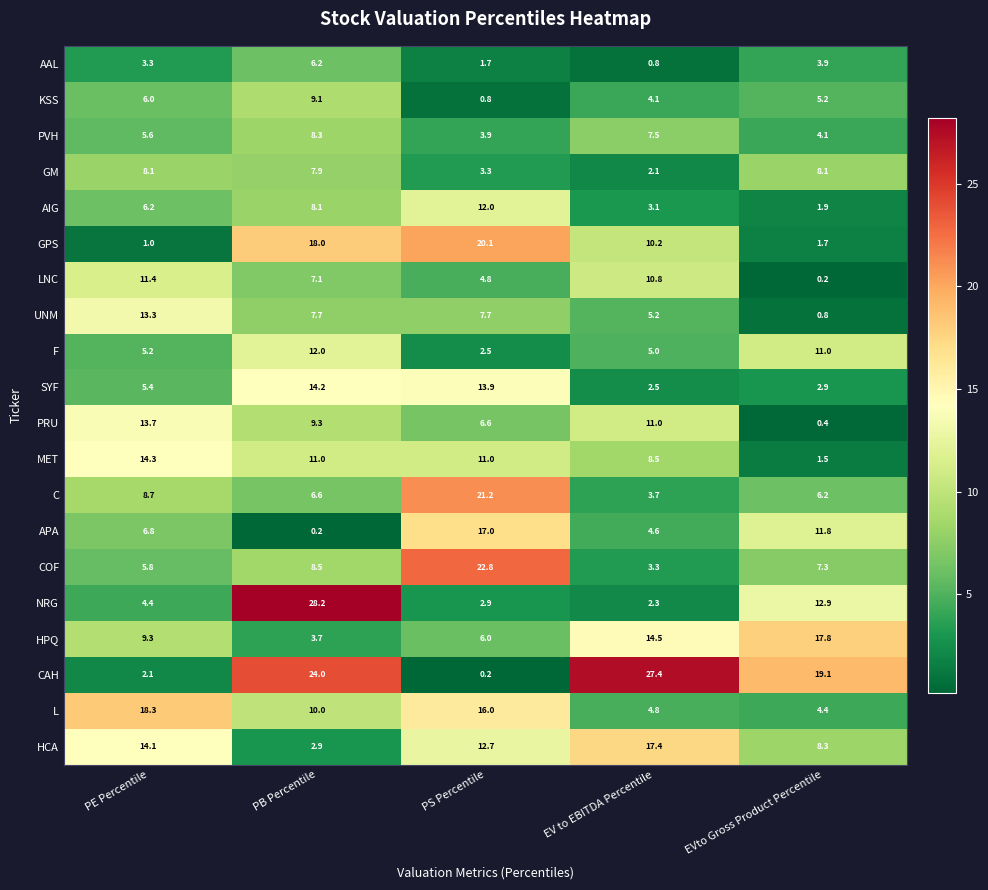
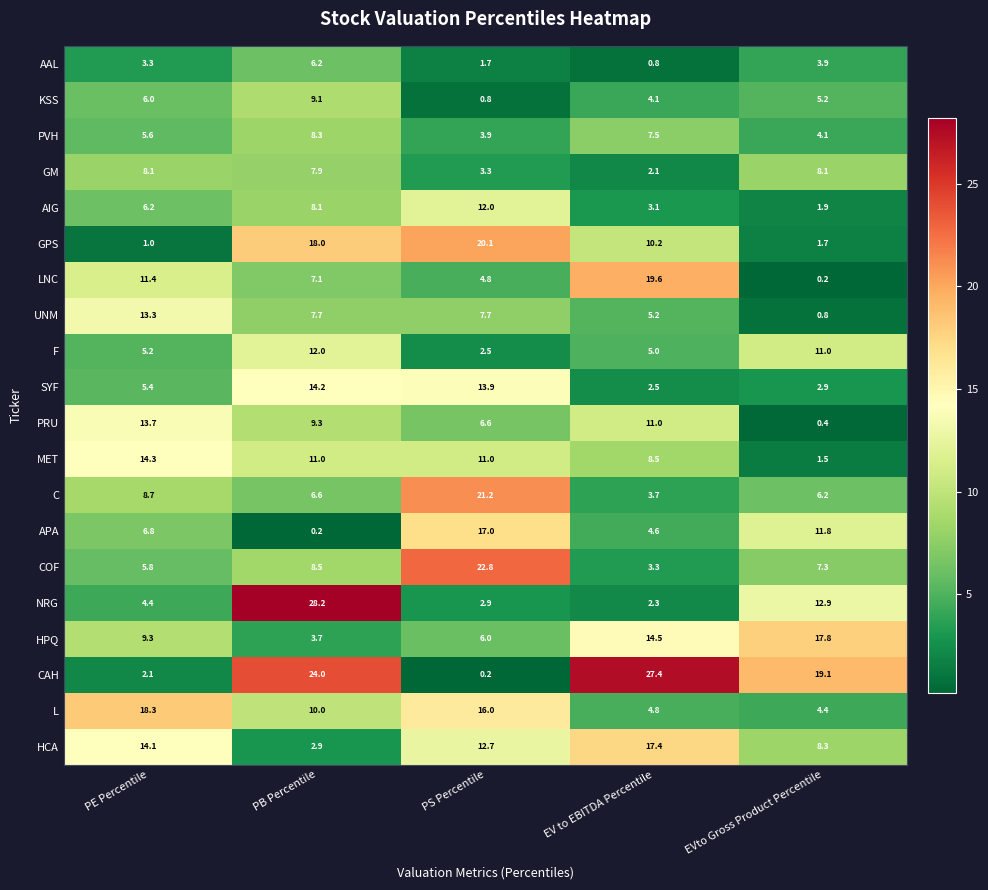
  {
    "AAL": {
      "PE Percentile": 3.3,
      "PB Percentile": 6.2,
      "PS Percentile": 1.7,
      "EV to EBITDA Percentile": 0.8,
      "EVto Gross Product Percentile": 3.9
    },
    "KSS": {
      "PE Percentile": 6.0,
      "PB Percentile": 9.1,
      "PS Percentile": 0.8,
      "EV to EBITDA Percentile": 4.1,
      "EVto Gross Product Percentile": 5.2
    },
    "PVH": {
      "PE Percentile": 5.6,
      "PB Percentile": 8.3,
      "PS Percentile": 3.9,
      "EV to EBITDA Percentile": 7.5,
      "EVto Gross Product Percentile": 4.1
    },
    "GM": {
      "PE Percentile": 8.1,
      "PB Percentile": 7.9,
      "PS Percentile": 3.3,
      "EV to EBITDA Percentile": 2.1,
      "EVto Gross Product Percentile": 8.1
    },
    "AIG": {
      "PE Percentile": 6.2,
      "PB Percentile": 8.1,
      "PS Percentile": 12.0,
      "EV to EBITDA Percentile": 3.1,
      "EVto Gross Product Percentile": 1.9
    },
    "GPS": {
      "PE Percentile": 1.0,
      "PB Percentile": 18.0,
      "PS Percentile": 20.1,
      "EV to EBITDA Percentile": 10.2,
      "EVto Gross Product Percentile": 1.7
    },
    "LNC": {
      "PE Percentile": 11.4,
      "PB Percentile": 7.1,
      "PS Percentile": 4.8,
-     "EV to EBITDA Percentile": 10.8,
+     "EV to EBITDA Percentile": 19.6,
      "EVto Gross Product Percentile": 0.2
    },
    "UNM": {
      "PE Percentile": 13.3,
      "PB Percentile": 7.7,
      "PS Percentile": 7.7,
      "EV to EBITDA Percentile": 5.2,
      "EVto Gross Product Percentile": 0.8
    },
    "F": {
      "PE Percentile": 5.2,
      "PB Percentile": 12.0,
      "PS Percentile": 2.5,
      "EV to EBITDA Percentile": 5.0,
      "EVto Gross Product Percentile": 11.0
    },
    "SYF": {
      "PE Percentile": 5.4,
      "PB Percentile": 14.2,
      "PS Percentile": 13.9,
      "EV to EBITDA Percentile": 2.5,
      "EVto Gross Product Percentile": 2.9
    },
    "PRU": {
      "PE Percentile": 13.7,
      "PB Percentile": 9.3,
      "PS Percentile": 6.6,
      "EV to EBITDA Percentile": 11.0,
      "EVto Gross Product Percentile": 0.4
    },
    "MET": {
      "PE Percentile": 14.3,
      "PB Percentile": 11.0,
      "PS Percentile": 11.0,
      "EV to EBITDA Percentile": 8.5,
      "EVto Gross Product Percentile": 1.5
    },
    "C": {
      "PE Percentile": 8.7,
      "PB Percentile": 6.6,
      "PS Percentile": 21.2,
      "EV to EBITDA Percentile": 3.7,
      "EVto Gross Product Percentile": 6.2
    },
    "APA": {
      "PE Percentile": 6.8,
      "PB Percentile": 0.2,
      "PS Percentile": 17.0,
      "EV to EBITDA Percentile": 4.6,
      "EVto Gross Product Percentile": 11.8
    },
    "COF": {
      "PE Percentile": 5.8,
      "PB Percentile": 8.5,
      "PS Percentile": 22.8,
      "EV to EBITDA Percentile": 3.3,
      "EVto Gross Product Percentile": 7.3
    },
    "NRG": {
      "PE Percentile": 4.4,
      "PB Percentile": 28.2,
      "PS Percentile": 2.9,
      "EV to EBITDA Percentile": 2.3,
      "EVto Gross Product Percentile": 12.9
    },
    "HPQ": {
      "PE Percentile": 9.3,
      "PB Percentile": 3.7,
      "PS Percentile": 6.0,
      "EV to EBITDA Percentile": 14.5,
      "EVto Gross Product Percentile": 17.8
    },
    "CAH": {
      "PE Percentile": 2.1,
      "PB Percentile": 24.0,
      "PS Percentile": 0.2,
      "EV to EBITDA Percentile": 27.4,
      "EVto Gross Product Percentile": 19.1
    },
    "L": {
      "PE Percentile": 18.3,
      "PB Percentile": 10.0,
      "PS Percentile": 16.0,
      "EV to EBITDA Percentile": 4.8,
      "EVto Gross Product Percentile": 4.4
    },
    "HCA": {
      "PE Percentile": 14.1,
      "PB Percentile": 2.9,
      "PS Percentile": 12.7,
      "EV to EBITDA Percentile": 17.4,
      "EVto Gross Product Percentile": 8.3
    }
  }
